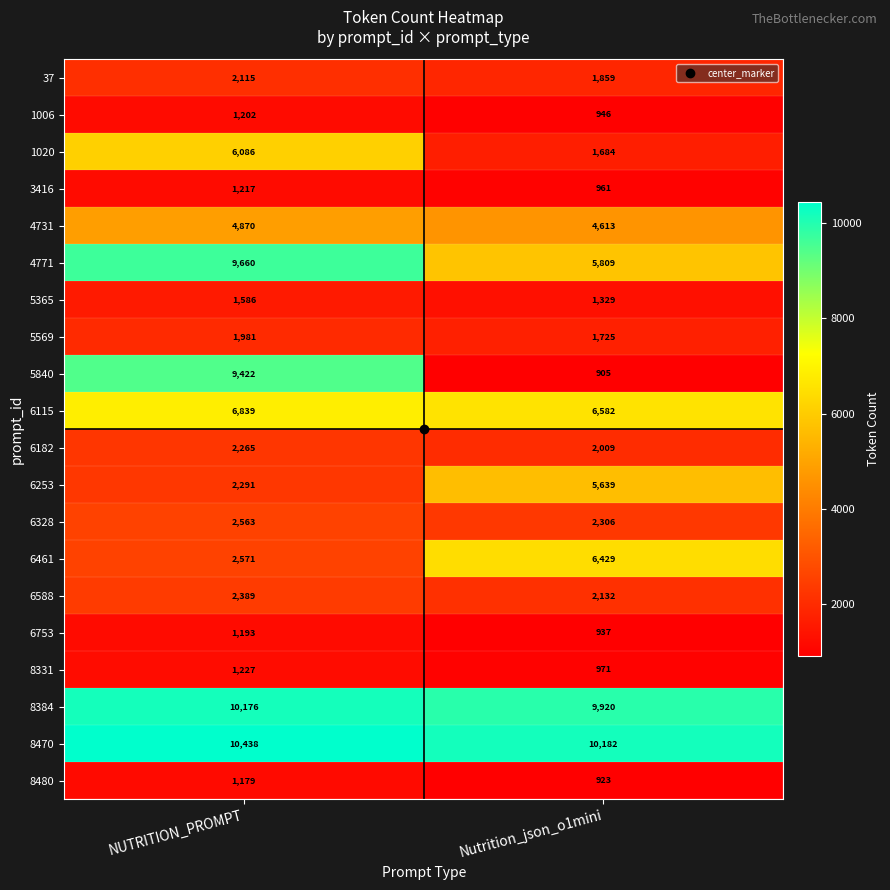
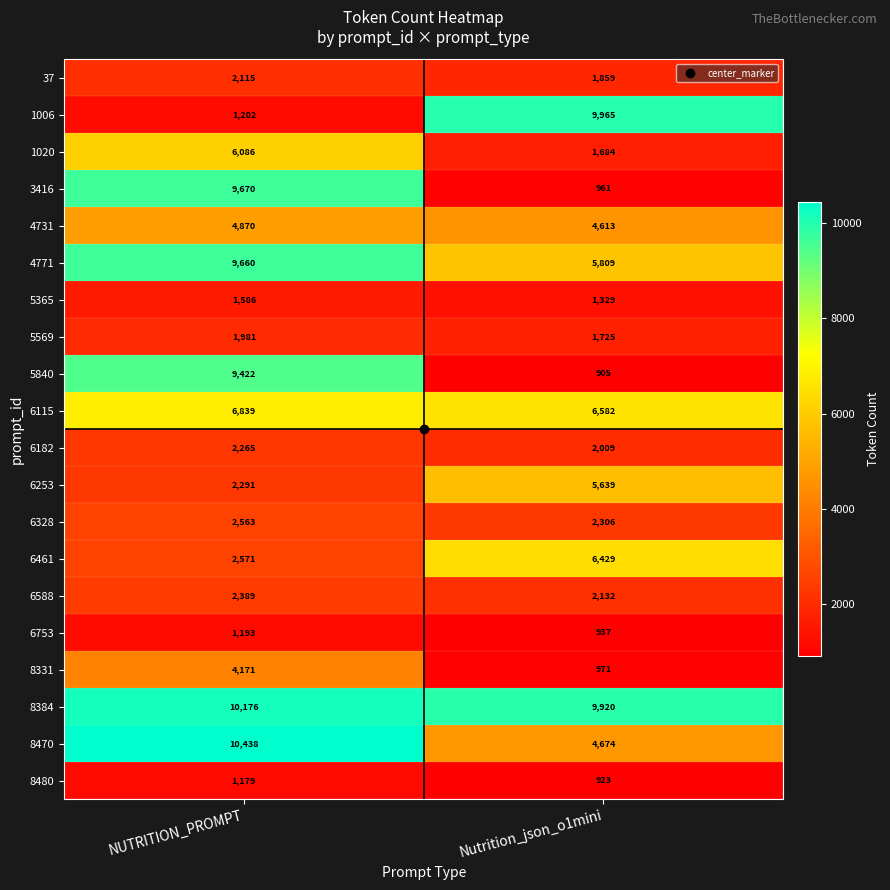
  {
    "37": {
      "NUTRITION_PROMPT": "2,115",
      "Nutrition_json_o1mini": "1,859"
    },
    "1006": {
      "NUTRITION_PROMPT": "1,202",
-     "Nutrition_json_o1mini": "946"
+     "Nutrition_json_o1mini": "9,965"
    },
    "1020": {
      "NUTRITION_PROMPT": "6,086",
      "Nutrition_json_o1mini": "1,684"
    },
    "3416": {
-     "NUTRITION_PROMPT": "1,217",
+     "NUTRITION_PROMPT": "9,670",
      "Nutrition_json_o1mini": "961"
    },
    "4731": {
      "NUTRITION_PROMPT": "4,870",
      "Nutrition_json_o1mini": "4,613"
    },
    "4771": {
      "NUTRITION_PROMPT": "9,660",
      "Nutrition_json_o1mini": "5,809"
    },
    "5365": {
      "NUTRITION_PROMPT": "1,586",
      "Nutrition_json_o1mini": "1,329"
    },
    "5569": {
      "NUTRITION_PROMPT": "1,981",
      "Nutrition_json_o1mini": "1,725"
    },
    "5840": {
      "NUTRITION_PROMPT": "9,422",
      "Nutrition_json_o1mini": "905"
    },
    "6115": {
      "NUTRITION_PROMPT": "6,839",
      "Nutrition_json_o1mini": "6,582"
    },
    "6182": {
      "NUTRITION_PROMPT": "2,265",
      "Nutrition_json_o1mini": "2,009"
    },
    "6253": {
      "NUTRITION_PROMPT": "2,291",
      "Nutrition_json_o1mini": "5,639"
    },
    "6328": {
      "NUTRITION_PROMPT": "2,563",
      "Nutrition_json_o1mini": "2,306"
    },
    "6461": {
      "NUTRITION_PROMPT": "2,571",
      "Nutrition_json_o1mini": "6,429"
    },
    "6588": {
      "NUTRITION_PROMPT": "2,389",
      "Nutrition_json_o1mini": "2,132"
    },
    "6753": {
      "NUTRITION_PROMPT": "1,193",
      "Nutrition_json_o1mini": "937"
    },
    "8331": {
-     "NUTRITION_PROMPT": "1,227",
+     "NUTRITION_PROMPT": "4,171",
      "Nutrition_json_o1mini": "971"
    },
    "8384": {
      "NUTRITION_PROMPT": "10,176",
      "Nutrition_json_o1mini": "9,920"
    },
    "8470": {
      "NUTRITION_PROMPT": "10,438",
-     "Nutrition_json_o1mini": "10,182"
+     "Nutrition_json_o1mini": "4,674"
    },
    "8480": {
      "NUTRITION_PROMPT": "1,179",
      "Nutrition_json_o1mini": "923"
    }
  }
